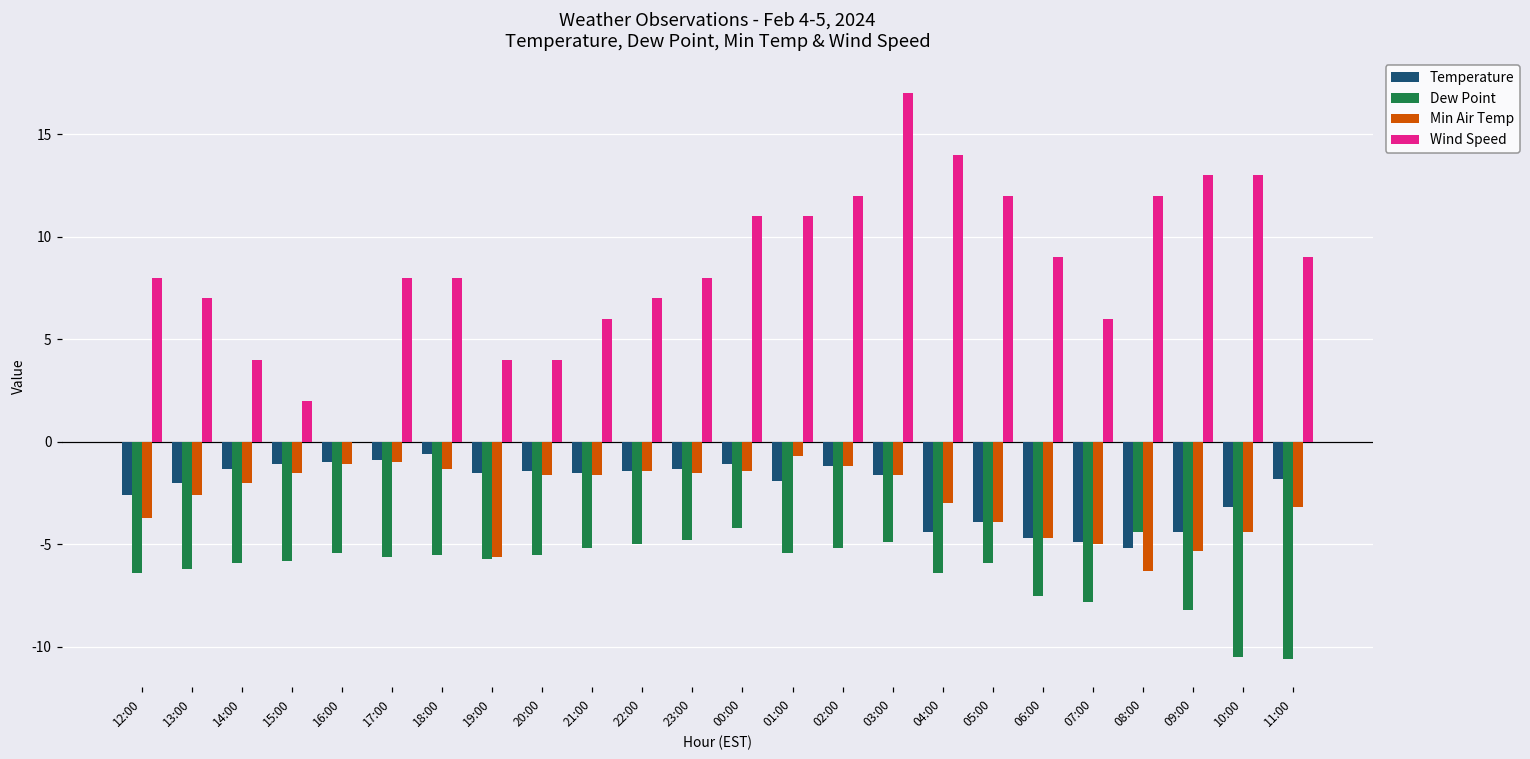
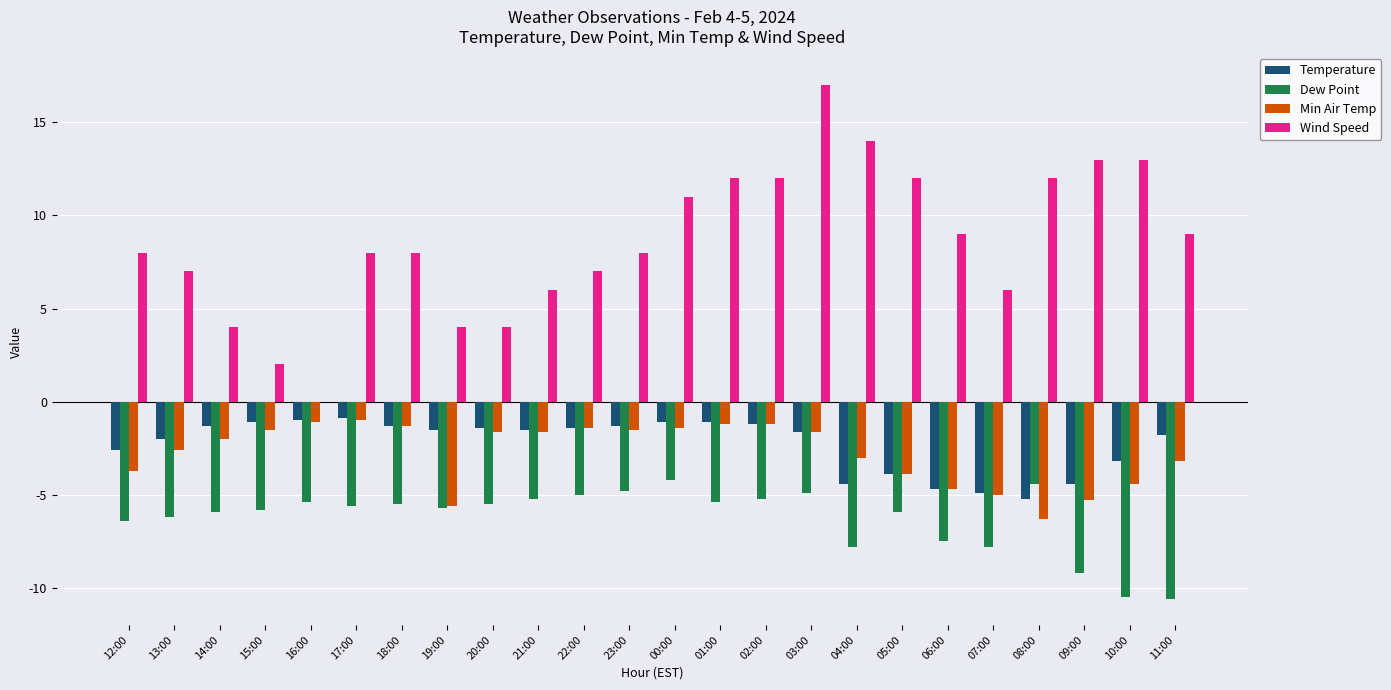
  {
    "Temperature": {
      "12:00": -2.6,
      "13:00": -2.0,
      "14:00": -1.3,
      "15:00": -1.1,
      "16:00": -1.0,
      "17:00": -0.9,
-     "18:00": -0.6,
+     "18:00": -1.3,
      "19:00": -1.5,
      "20:00": -1.4,
      "21:00": -1.5,
      "22:00": -1.4,
      "23:00": -1.3,
      "00:00": -1.1,
-     "01:00": -1.9,
+     "01:00": -1.1,
      "02:00": -1.2,
      "03:00": -1.6,
      "04:00": -4.4,
      "05:00": -3.9,
      "06:00": -4.7,
      "07:00": -4.9,
      "08:00": -5.2,
      "09:00": -4.4,
      "10:00": -3.2,
      "11:00": -1.8
    },
    "Dew Point": {
      "12:00": -6.4,
      "13:00": -6.2,
      "14:00": -5.9,
      "15:00": -5.8,
      "16:00": -5.4,
      "17:00": -5.6,
      "18:00": -5.5,
      "19:00": -5.7,
      "20:00": -5.5,
      "21:00": -5.2,
      "22:00": -5.0,
      "23:00": -4.8,
      "00:00": -4.2,
      "01:00": -5.4,
      "02:00": -5.2,
      "03:00": -4.9,
-     "04:00": -6.4,
+     "04:00": -7.8,
      "05:00": -5.9,
      "06:00": -7.5,
      "07:00": -7.8,
      "08:00": -4.4,
-     "09:00": -8.2,
+     "09:00": -9.2,
      "10:00": -10.5,
      "11:00": -10.6
    },
    "Min Air Temp": {
      "12:00": -3.7,
      "13:00": -2.6,
      "14:00": -2.0,
      "15:00": -1.5,
      "16:00": -1.1,
      "17:00": -1.0,
      "18:00": -1.3,
      "19:00": -5.6,
      "20:00": -1.6,
      "21:00": -1.6,
      "22:00": -1.4,
      "23:00": -1.5,
      "00:00": -1.4,
-     "01:00": -0.7,
+     "01:00": -1.2,
      "02:00": -1.2,
      "03:00": -1.6,
      "04:00": -3.0,
      "05:00": -3.9,
      "06:00": -4.7,
      "07:00": -5.0,
      "08:00": -6.3,
      "09:00": -5.3,
      "10:00": -4.4,
      "11:00": -3.2
    },
    "Wind Speed": {
      "12:00": 8,
      "13:00": 7,
      "14:00": 4,
      "15:00": 2,
      "16:00": 0,
      "17:00": 8,
      "18:00": 8,
      "19:00": 4,
      "20:00": 4,
      "21:00": 6,
      "22:00": 7,
      "23:00": 8,
      "00:00": 11,
-     "01:00": 11,
+     "01:00": 12,
      "02:00": 12,
      "03:00": 17,
      "04:00": 14,
      "05:00": 12,
      "06:00": 9,
      "07:00": 6,
      "08:00": 12,
      "09:00": 13,
      "10:00": 13,
      "11:00": 9
    }
  }
